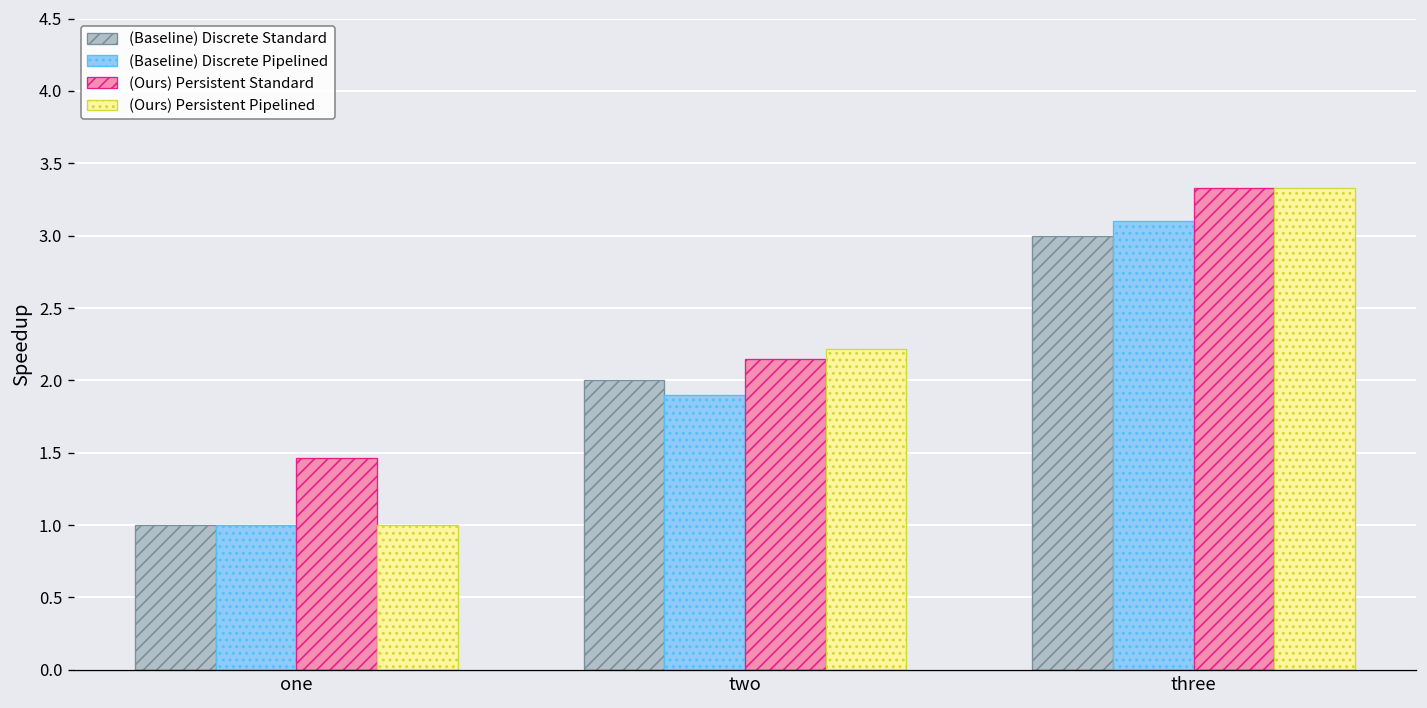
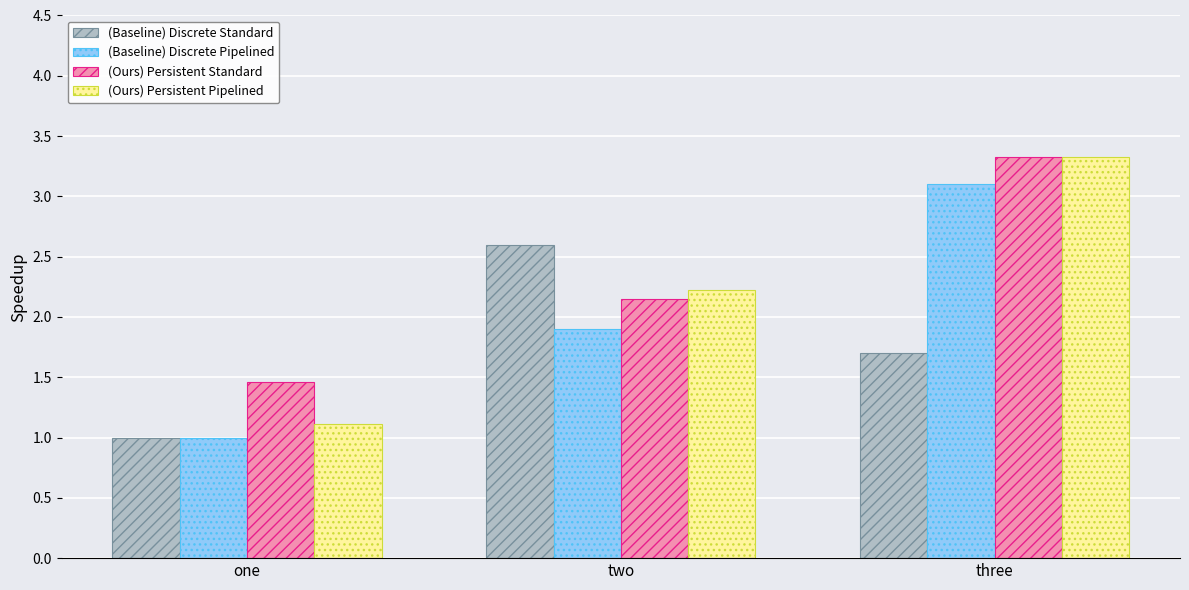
  {
    "(Baseline) Discrete Standard": {
      "one": 1.0,
-     "two": 2.0,
-     "three": 3.0
+     "two": 2.6,
+     "three": 1.7
    },
    "(Baseline) Discrete Pipelined": {
      "one": 1.00,
      "two": 1.90,
      "three": 3.10
    },
    "(Ours) Persistent Standard": {
      "one": 1.46,
      "two": 2.15,
      "three": 3.33
    },
    "(Ours) Persistent Pipelined": {
-     "one": 1.00,
+     "one": 1.11,
      "two": 2.22,
      "three": 3.33
    }
  }
